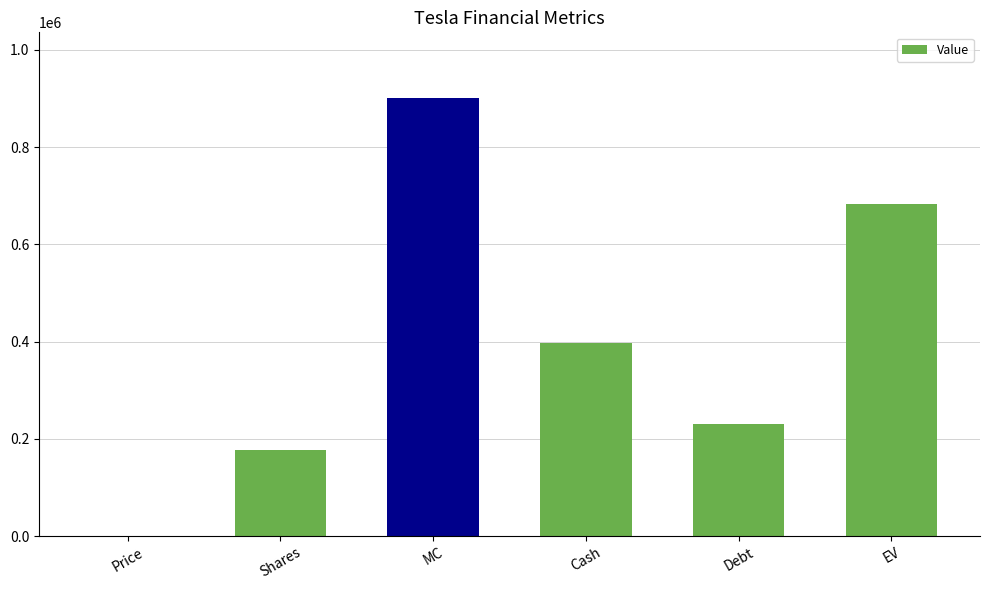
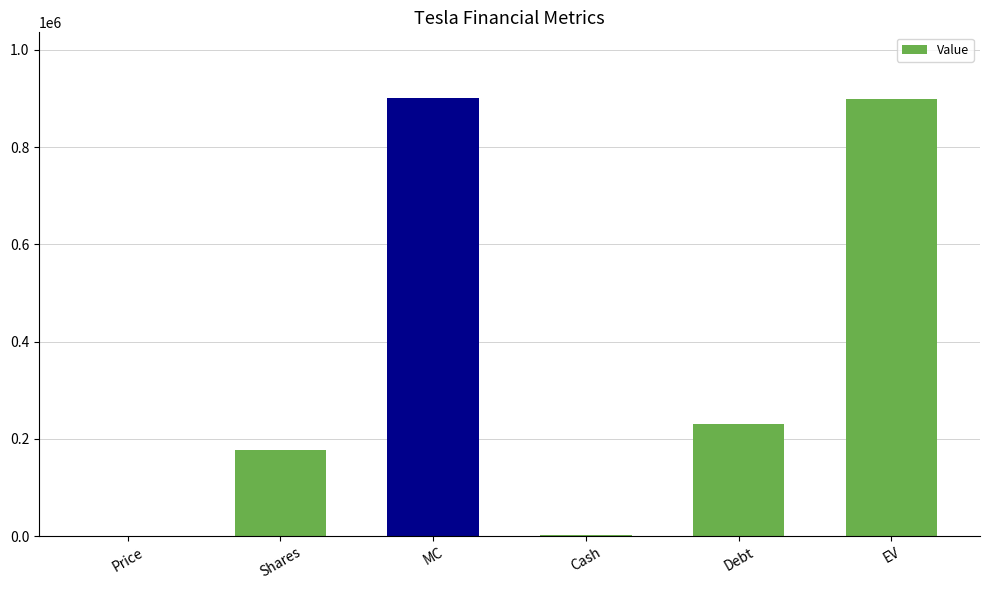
  {
    "Shares": 180000,
    "MC": 900000,
-   "Cash": 400000,
+   "Cash": 0,
    "Debt": 230000,
-   "EV": 680000
+   "EV": 900000
  }
